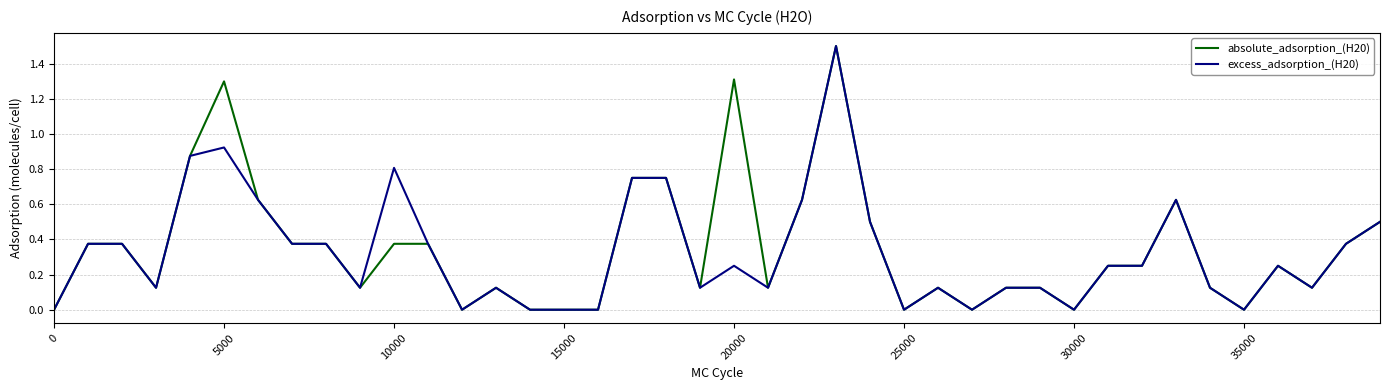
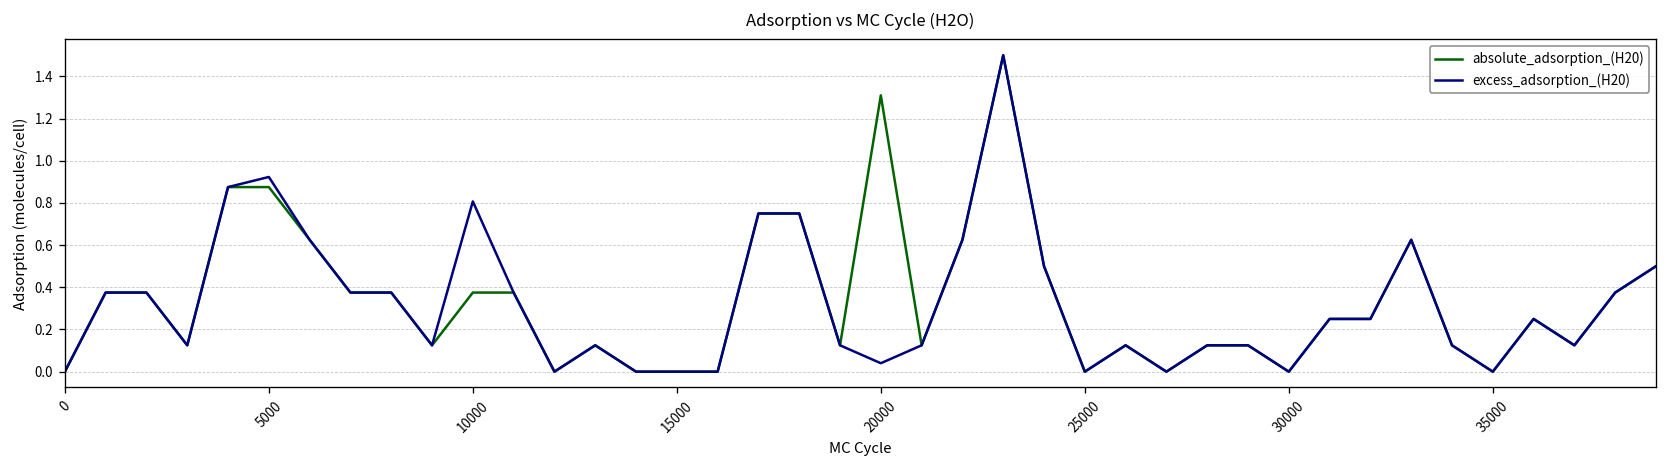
  {
    "absolute_adsorption_(H20)": {
-     "5000": 1.30,
+     "5000": 0.88,
      "10000": 0.38,
      "20000": 1.31
    },
    "excess_adsorption_(H20)": {
      "5000": 0.92,
      "10000": 0.81,
-     "20000": 0.25
+     "20000": 0.04
    }
  }
